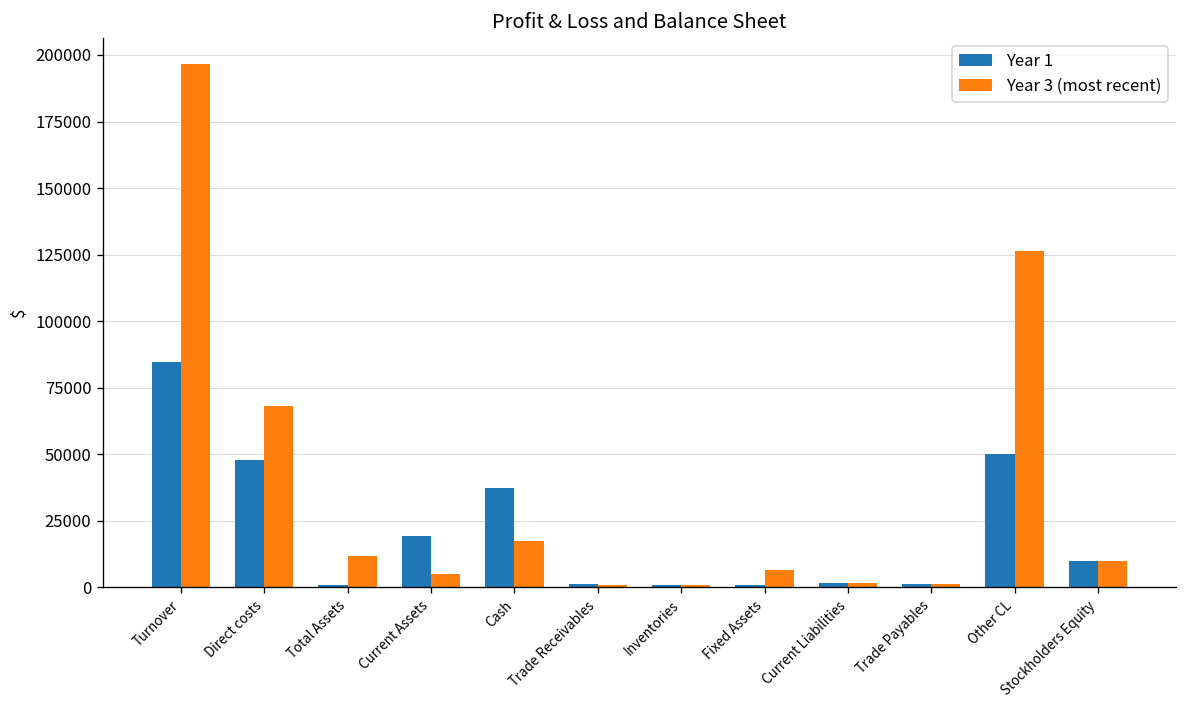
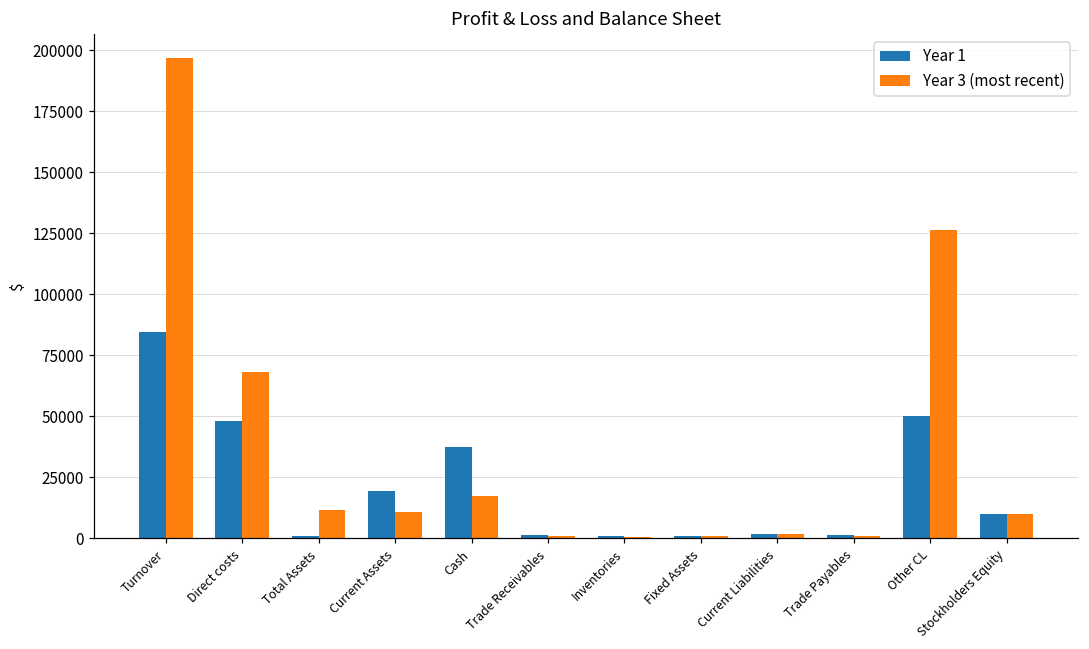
  {
    "Year 1": {
      "Turnover": 85000,
      "Direct costs": 48000,
      "Current Assets": 19000,
      "Cash": 37000,
      "Trade Receivables": 1000,
      "Current Liabilities": 2000,
      "Trade Payables": 1000,
      "Other CL": 50000,
      "Stockholders Equity": 10000
    },
    "Year 3 (most recent)": {
      "Turnover": 197000,
      "Direct costs": 68000,
      "Total Assets": 12000,
-     "Current Assets": 5000,
+     "Current Assets": 11000,
      "Cash": 17000,
-     "Fixed Assets": 7000,
+     "Fixed Assets": 1000,
      "Current Liabilities": 2000,
      "Trade Payables": 1000,
      "Other CL": 126000,
      "Stockholders Equity": 10000
    }
  }
